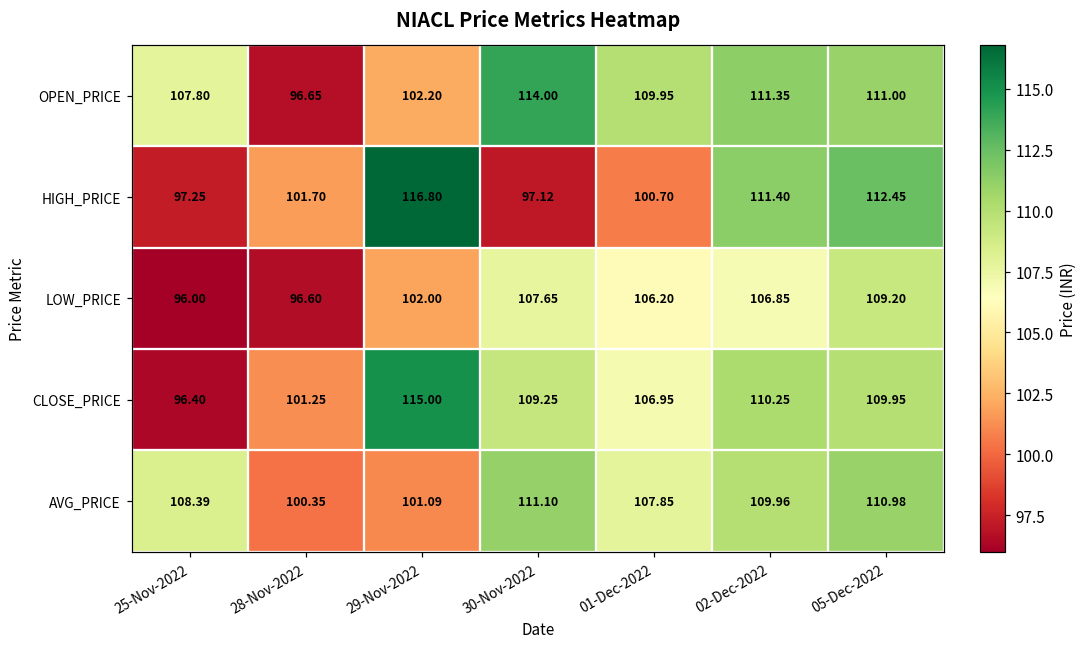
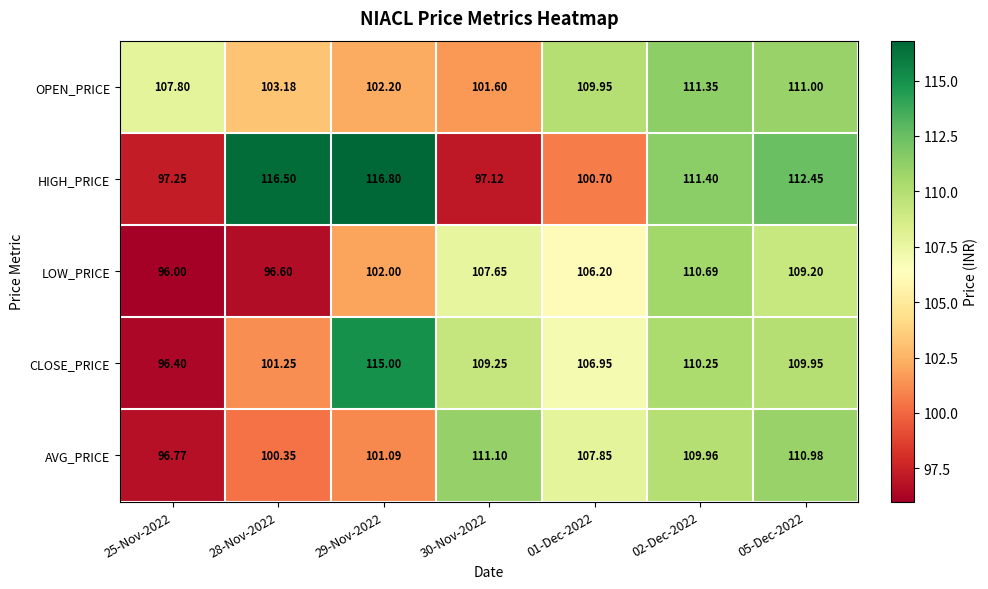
  {
    "OPEN_PRICE": {
      "25-Nov-2022": 107.80,
-     "28-Nov-2022": 96.65,
+     "28-Nov-2022": 103.18,
      "29-Nov-2022": 102.20,
-     "30-Nov-2022": 114.00,
+     "30-Nov-2022": 101.60,
      "01-Dec-2022": 109.95,
      "02-Dec-2022": 111.35,
      "05-Dec-2022": 111.00
    },
    "HIGH_PRICE": {
      "25-Nov-2022": 97.25,
-     "28-Nov-2022": 101.70,
+     "28-Nov-2022": 116.50,
      "29-Nov-2022": 116.80,
      "30-Nov-2022": 97.12,
      "01-Dec-2022": 100.70,
      "02-Dec-2022": 111.40,
      "05-Dec-2022": 112.45
    },
    "LOW_PRICE": {
      "25-Nov-2022": 96.00,
      "28-Nov-2022": 96.60,
      "29-Nov-2022": 102.00,
      "30-Nov-2022": 107.65,
      "01-Dec-2022": 106.20,
-     "02-Dec-2022": 106.85,
+     "02-Dec-2022": 110.69,
      "05-Dec-2022": 109.20
    },
    "CLOSE_PRICE": {
      "25-Nov-2022": 96.40,
      "28-Nov-2022": 101.25,
      "29-Nov-2022": 115.00,
      "30-Nov-2022": 109.25,
      "01-Dec-2022": 106.95,
      "02-Dec-2022": 110.25,
      "05-Dec-2022": 109.95
    },
    "AVG_PRICE": {
-     "25-Nov-2022": 108.39,
+     "25-Nov-2022": 96.77,
      "28-Nov-2022": 100.35,
      "29-Nov-2022": 101.09,
      "30-Nov-2022": 111.10,
      "01-Dec-2022": 107.85,
      "02-Dec-2022": 109.96,
      "05-Dec-2022": 110.98
    }
  }
